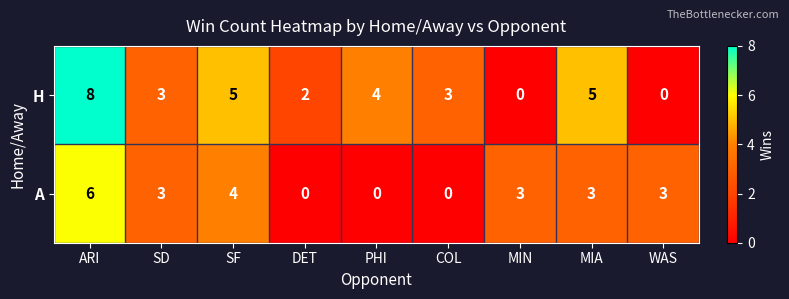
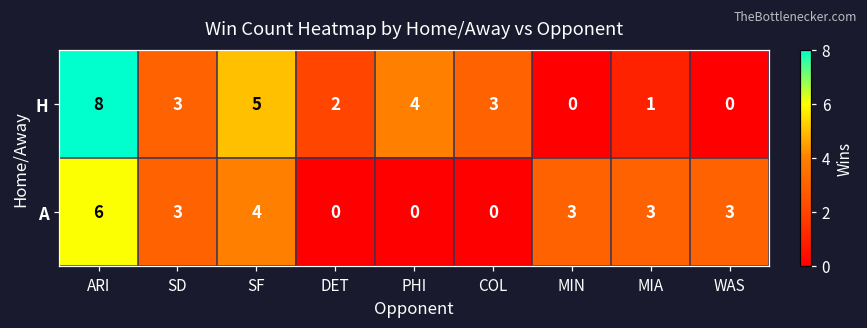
  {
    "H": {
      "ARI": 8,
      "SD": 3,
      "SF": 5,
      "DET": 2,
      "PHI": 4,
      "COL": 3,
      "MIN": 0,
-     "MIA": 5,
+     "MIA": 1,
      "WAS": 0
    },
    "A": {
      "ARI": 6,
      "SD": 3,
      "SF": 4,
      "DET": 0,
      "PHI": 0,
      "COL": 0,
      "MIN": 3,
      "MIA": 3,
      "WAS": 3
    }
  }
